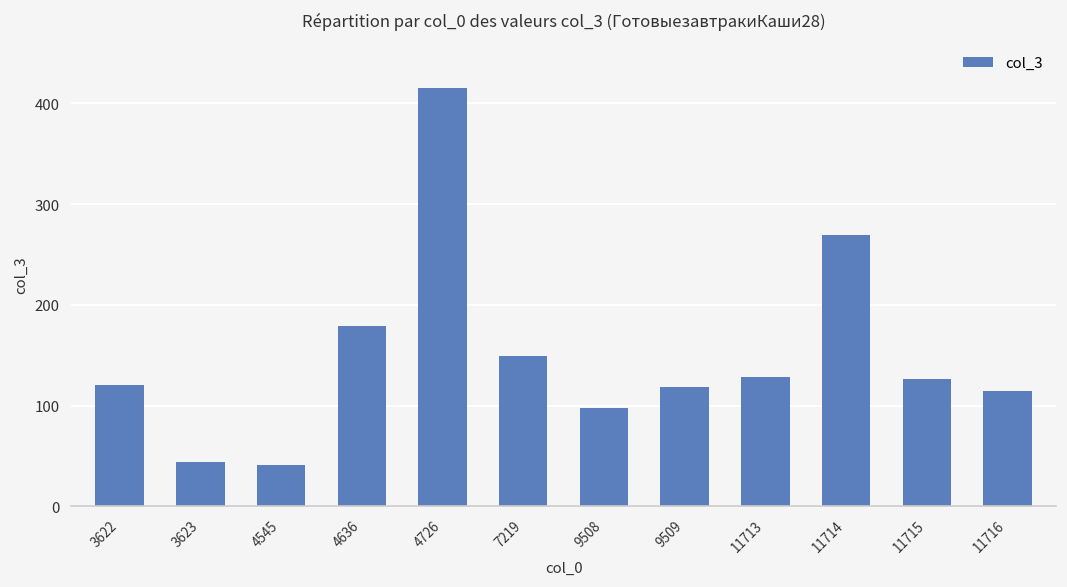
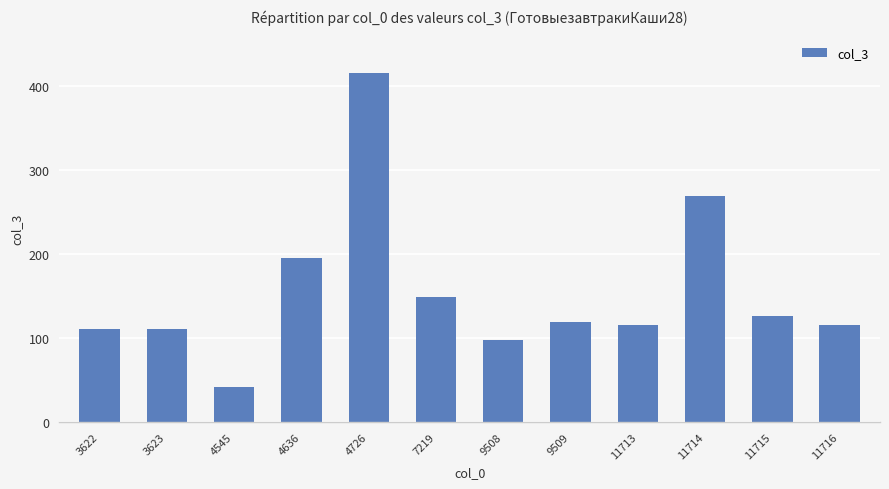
  {
-   "3622": 120,
-   "3623": 40,
+   "3622": 110,
+   "3623": 110,
    "4545": 40,
-   "4636": 180,
+   "4636": 200,
    "4726": 420,
    "7219": 150,
    "9508": 100,
    "9509": 120,
-   "11713": 130,
+   "11713": 120,
    "11714": 270,
    "11715": 130,
    "11716": 120
  }
